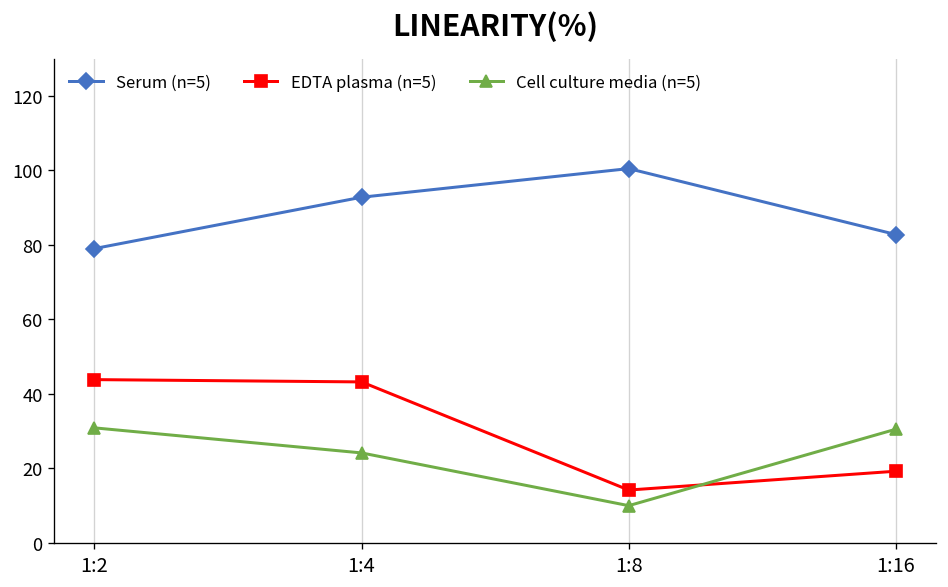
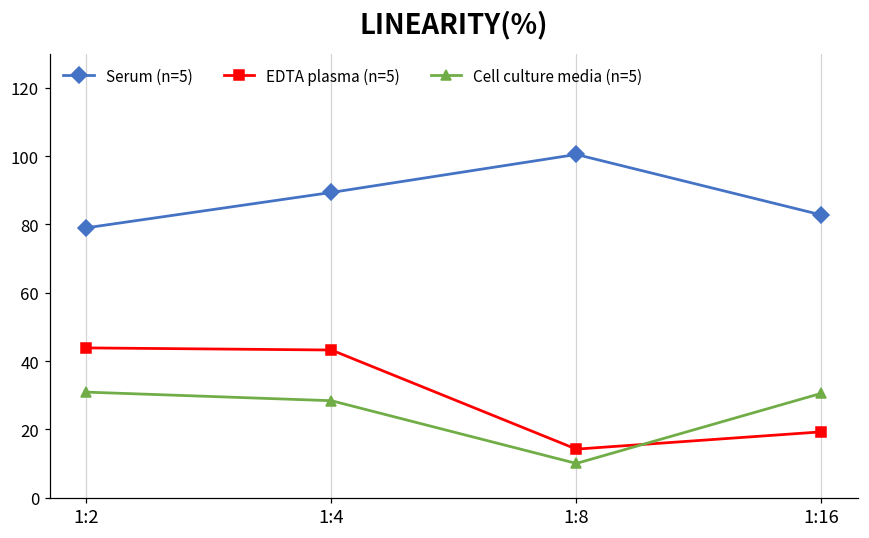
  {
    "Serum (n=5)": {
      "1:2": 79,
-     "1:4": 93,
+     "1:4": 89,
      "1:8": 100,
      "1:16": 83
    },
    "EDTA plasma (n=5)": {
      "1:2": 44,
      "1:4": 43,
      "1:8": 14,
      "1:16": 19
    },
    "Cell culture media (n=5)": {
      "1:2": 31,
-     "1:4": 24,
+     "1:4": 28,
      "1:8": 10,
      "1:16": 31
    }
  }
